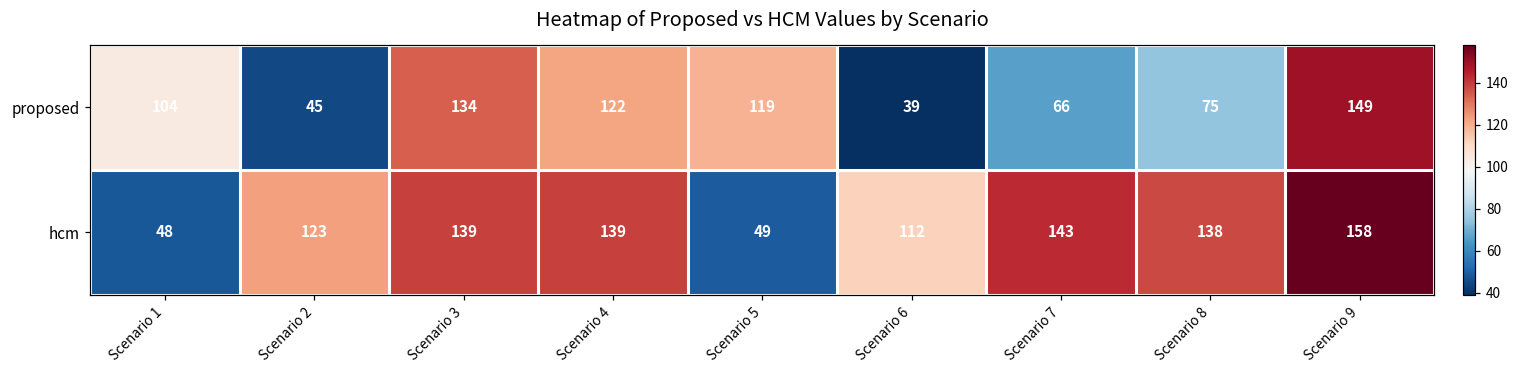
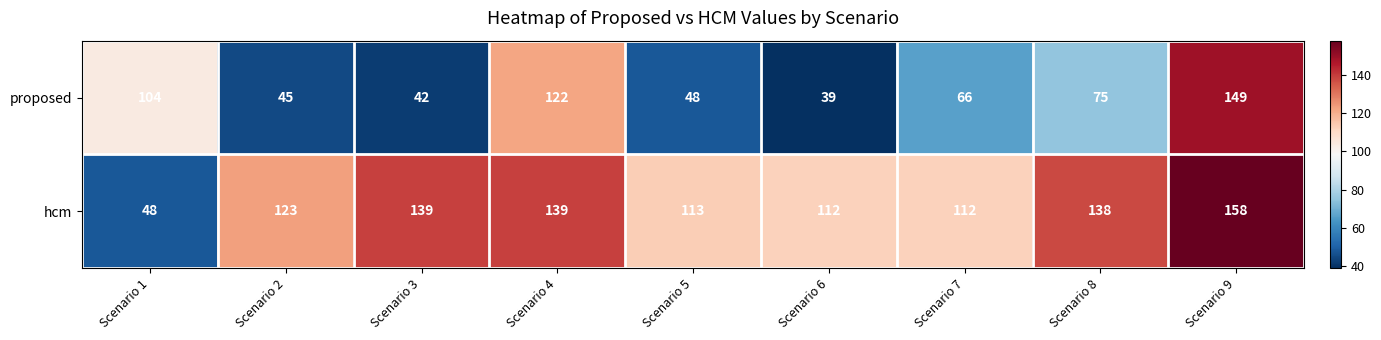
  {
    "proposed": {
      "Scenario 2": 45,
-     "Scenario 3": 134,
+     "Scenario 3": 42,
      "Scenario 4": 122,
-     "Scenario 5": 119,
+     "Scenario 5": 48,
      "Scenario 6": 39,
      "Scenario 7": 66,
      "Scenario 8": 75,
      "Scenario 9": 149
    },
    "hcm": {
      "Scenario 1": 48,
      "Scenario 2": 123,
      "Scenario 3": 139,
      "Scenario 4": 139,
-     "Scenario 5": 49,
+     "Scenario 5": 113,
      "Scenario 6": 112,
-     "Scenario 7": 143,
+     "Scenario 7": 112,
      "Scenario 8": 138,
      "Scenario 9": 158
    }
  }
